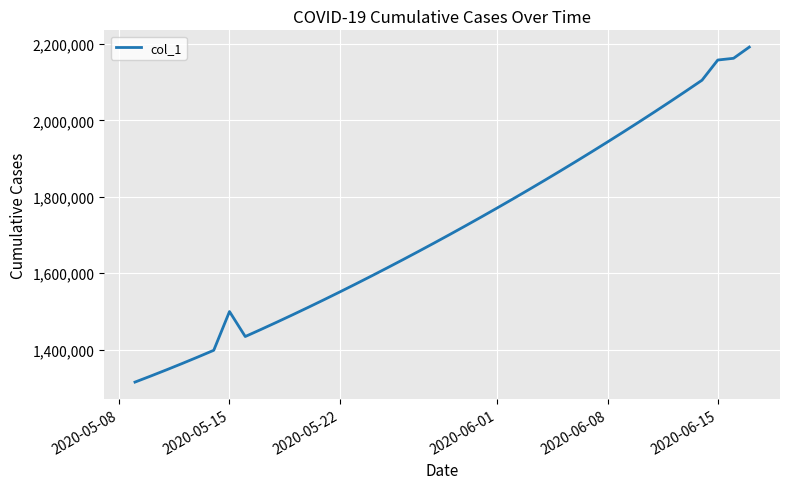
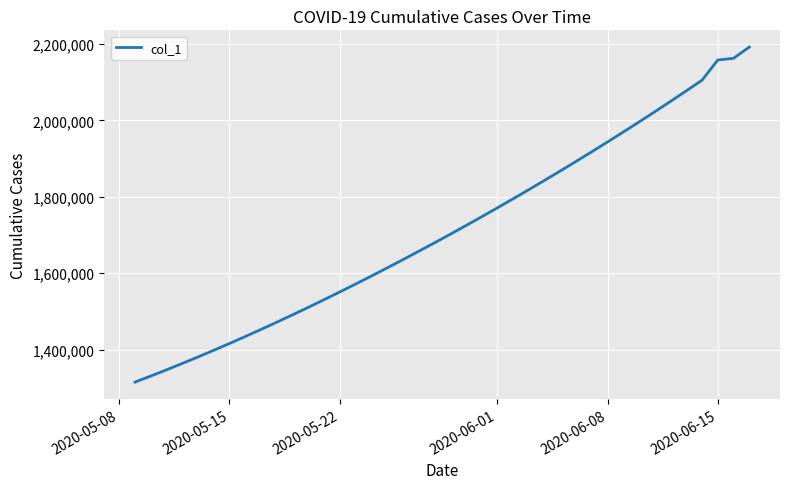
  {
-   "2020-05-15": "1,500,000",
+   "2020-05-15": "1,420,000",
    "2020-05-22": "1,550,000",
    "2020-06-01": "1,770,000",
    "2020-06-08": "1,940,000",
    "2020-06-15": "2,160,000"
  }
